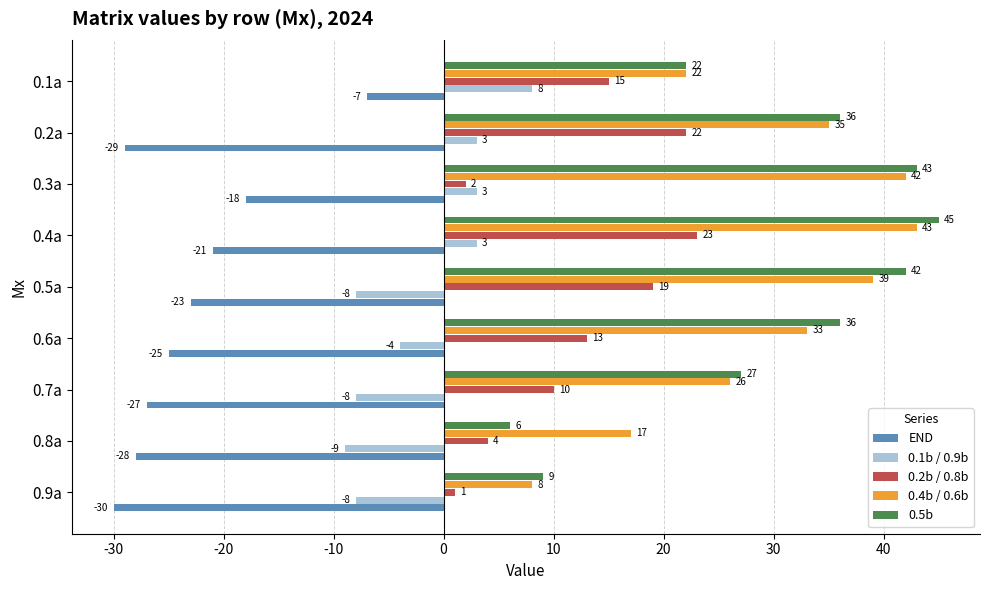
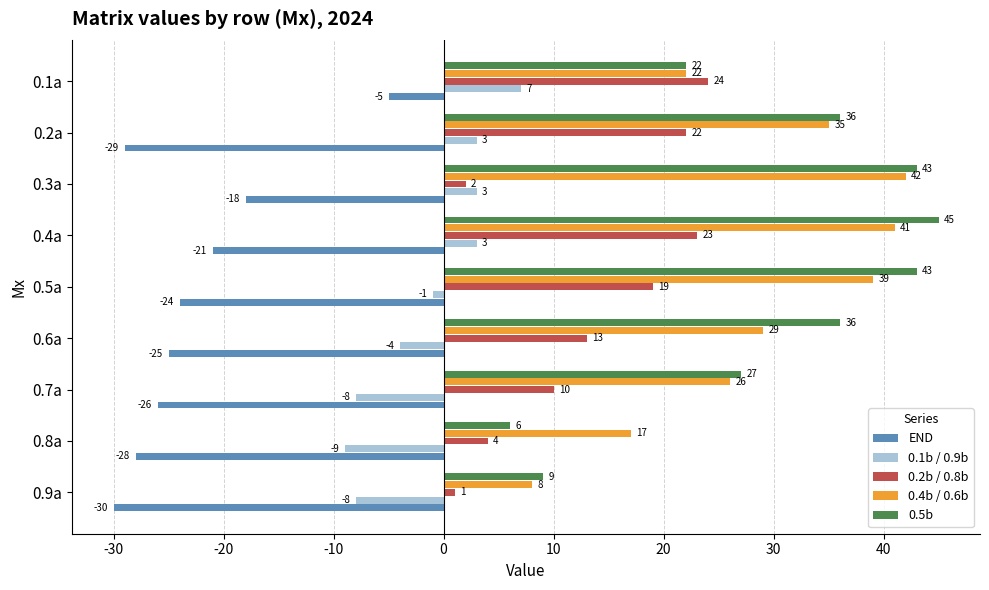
  {
    "END": {
-     "0.1a": -7,
+     "0.1a": -5,
      "0.2a": -29,
      "0.3a": -18,
      "0.4a": -21,
-     "0.5a": -23,
+     "0.5a": -24,
      "0.6a": -25,
-     "0.7a": -27,
+     "0.7a": -26,
      "0.8a": -28,
      "0.9a": -30
    },
    "0.1b / 0.9b": {
-     "0.1a": 8,
+     "0.1a": 7,
      "0.2a": 3,
      "0.3a": 3,
      "0.4a": 3,
-     "0.5a": -8,
+     "0.5a": -1,
      "0.6a": -4,
      "0.7a": -8,
      "0.8a": -9,
      "0.9a": -8
    },
    "0.2b / 0.8b": {
-     "0.1a": 15,
+     "0.1a": 24,
      "0.2a": 22,
      "0.3a": 2,
      "0.4a": 23,
      "0.5a": 19,
      "0.6a": 13,
      "0.7a": 10,
      "0.8a": 4,
      "0.9a": 1
    },
    "0.4b / 0.6b": {
      "0.2a": 35,
      "0.3a": 42,
-     "0.4a": 43,
+     "0.4a": 41,
      "0.5a": 39,
-     "0.6a": 33,
+     "0.6a": 29,
      "0.7a": 26,
      "0.8a": 17,
      "0.9a": 8
    },
    "0.5b": {
      "0.2a": 36,
      "0.3a": 43,
      "0.4a": 45,
-     "0.5a": 42,
+     "0.5a": 43,
      "0.6a": 36,
      "0.7a": 27,
      "0.8a": 6,
      "0.9a": 9
    }
  }
